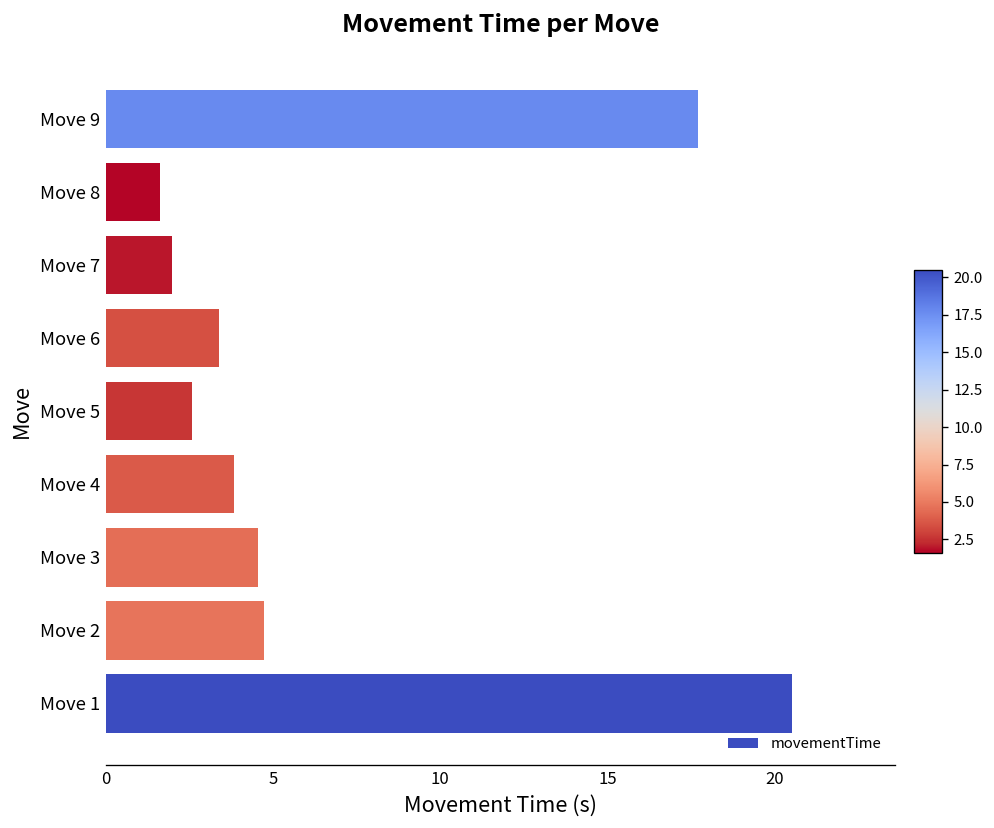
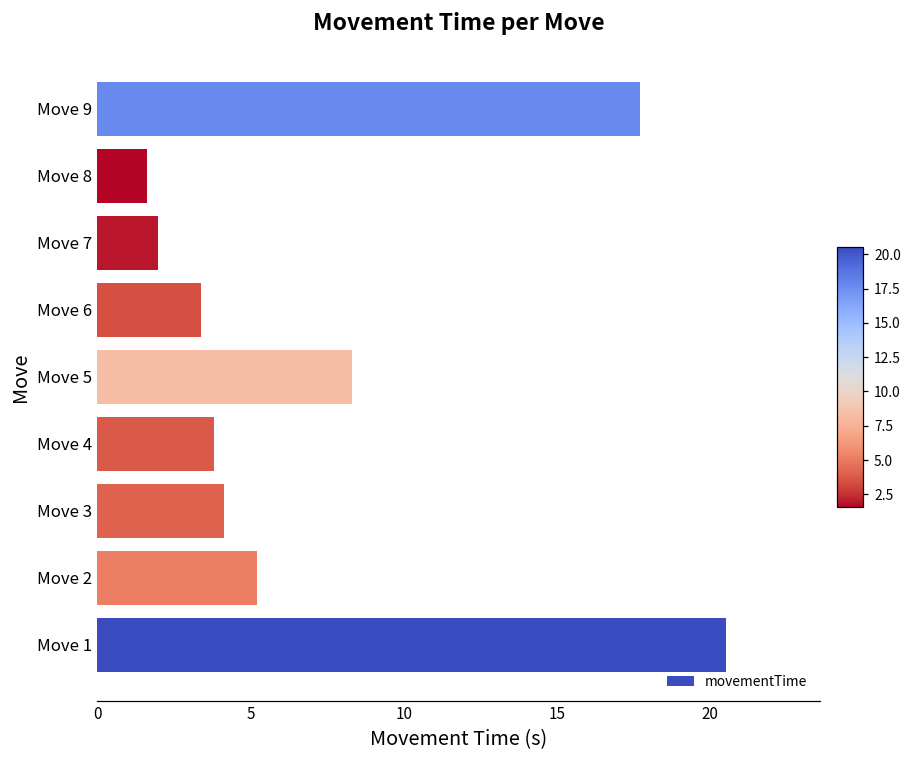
  {
    "Move 9": 17.7,
    "Move 8": 1.6,
    "Move 7": 2.0,
    "Move 6": 3.4,
-   "Move 5": 2.6,
+   "Move 5": 8.3,
    "Move 4": 3.8,
-   "Move 3": 4.5,
-   "Move 2": 4.7,
+   "Move 3": 4.1,
+   "Move 2": 5.2,
    "Move 1": 20.5
  }
